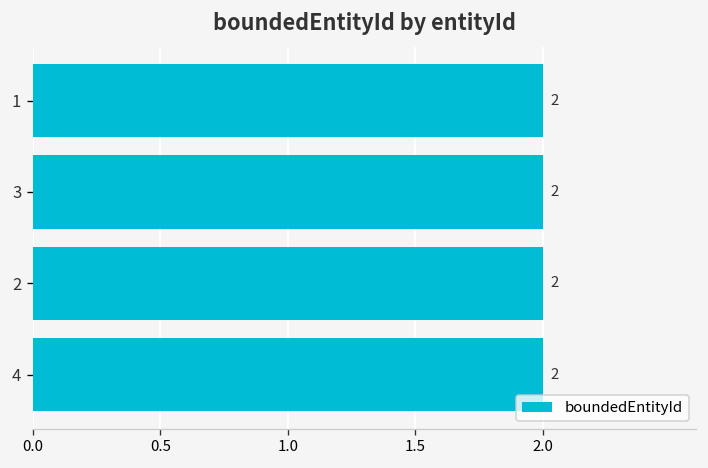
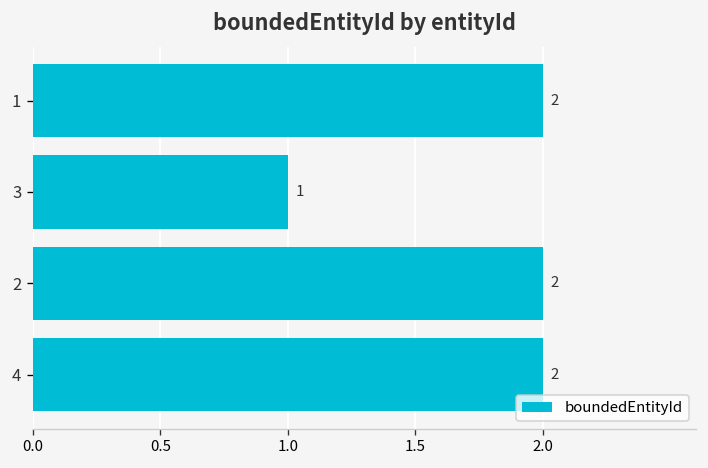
  {
    "1": 2,
-   "3": 2,
+   "3": 1,
    "2": 2,
    "4": 2
  }
